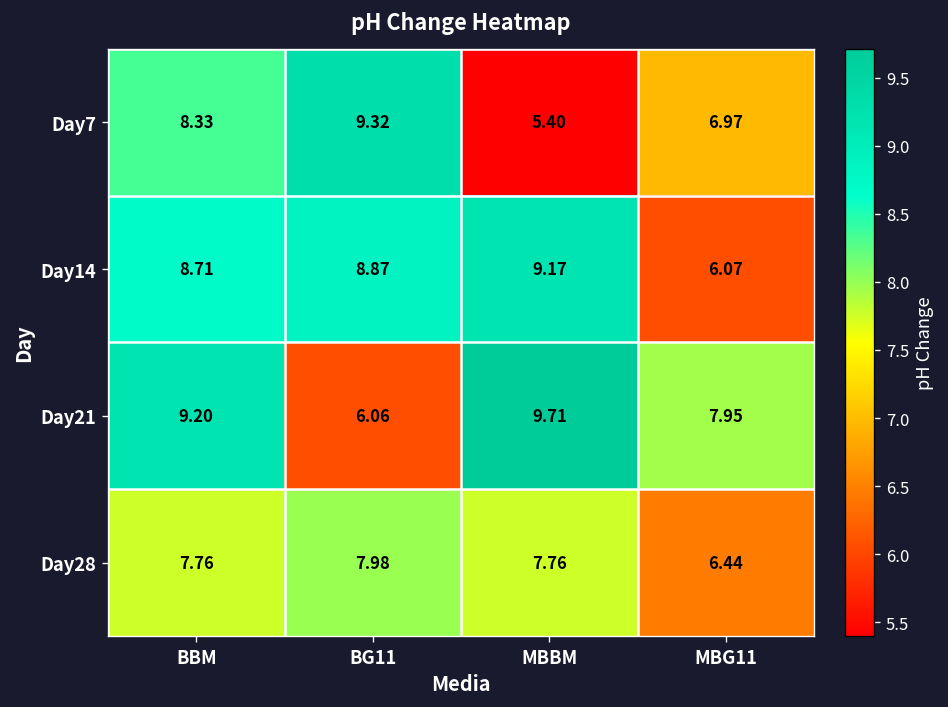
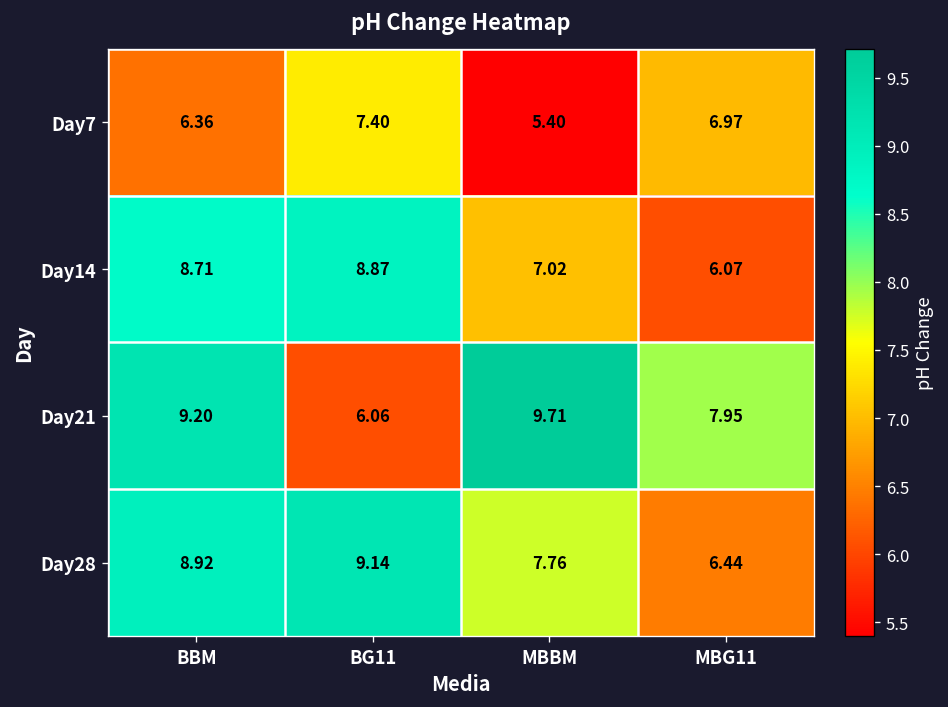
  {
    "Day7": {
-     "BBM": 8.33,
-     "BG11": 9.32,
+     "BBM": 6.36,
+     "BG11": 7.40,
      "MBBM": 5.40,
      "MBG11": 6.97
    },
    "Day14": {
      "BBM": 8.71,
      "BG11": 8.87,
-     "MBBM": 9.17,
+     "MBBM": 7.02,
      "MBG11": 6.07
    },
    "Day21": {
      "BBM": 9.20,
      "BG11": 6.06,
      "MBBM": 9.71,
      "MBG11": 7.95
    },
    "Day28": {
-     "BBM": 7.76,
-     "BG11": 7.98,
+     "BBM": 8.92,
+     "BG11": 9.14,
      "MBBM": 7.76,
      "MBG11": 6.44
    }
  }
